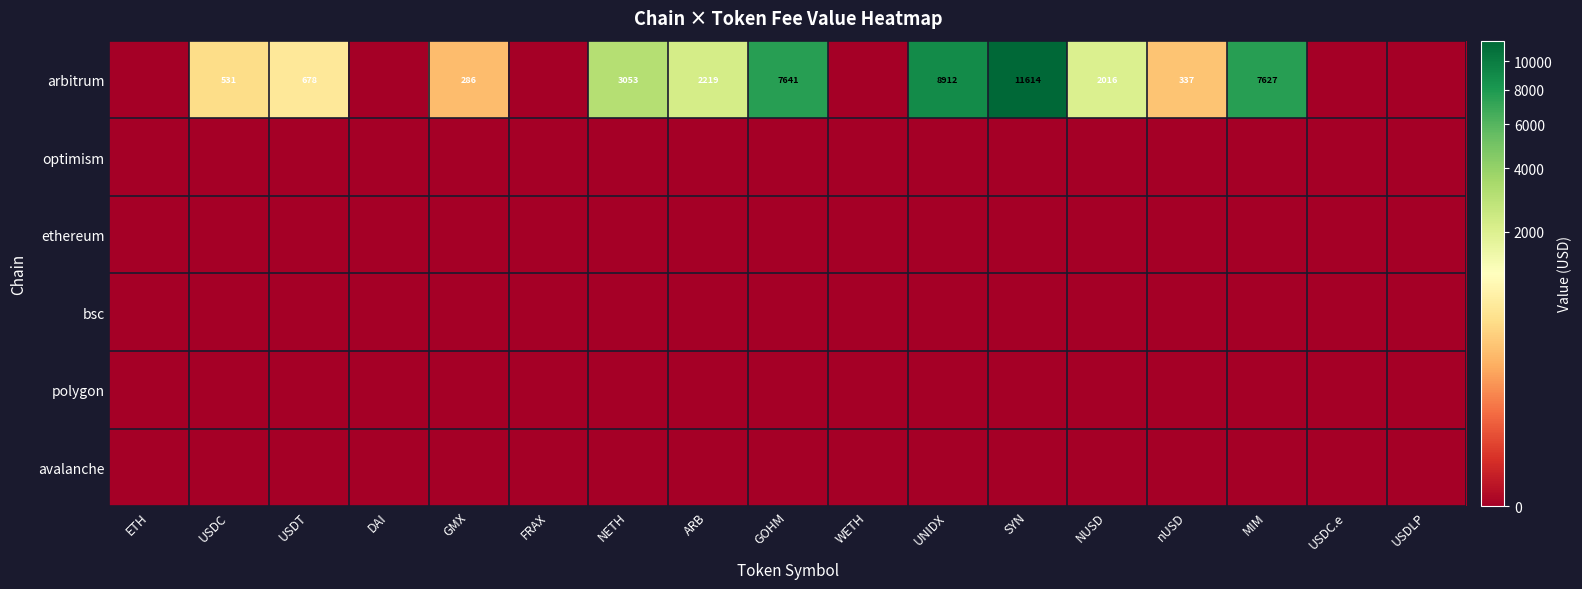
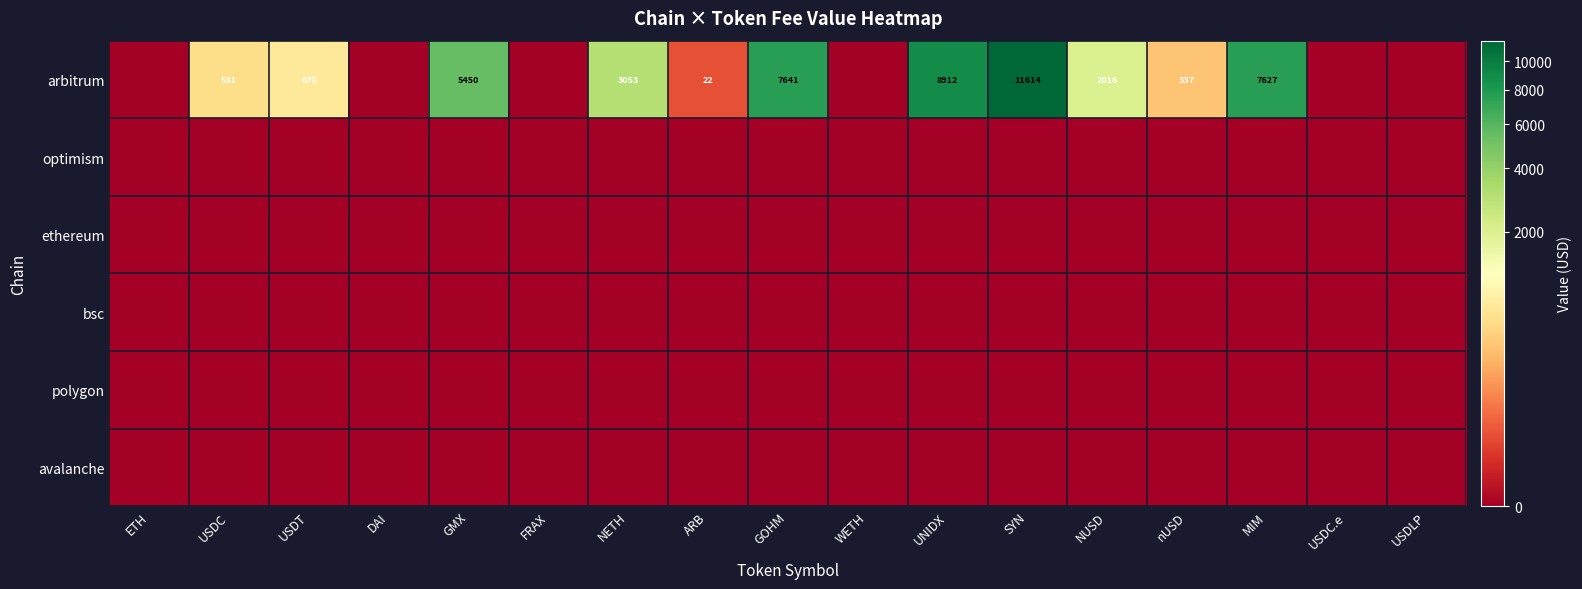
  {
    "arbitrum": {
      "USDC": 531,
      "USDT": 678,
-     "GMX": 286,
+     "GMX": 5450,
      "NETH": 3053,
-     "ARB": 2219,
+     "ARB": 22,
      "GOHM": 7641,
      "UNIDX": 8912,
      "SYN": 11614,
      "NUSD": 2016,
      "nUSD": 337,
      "MIM": 7627
    }
  }
